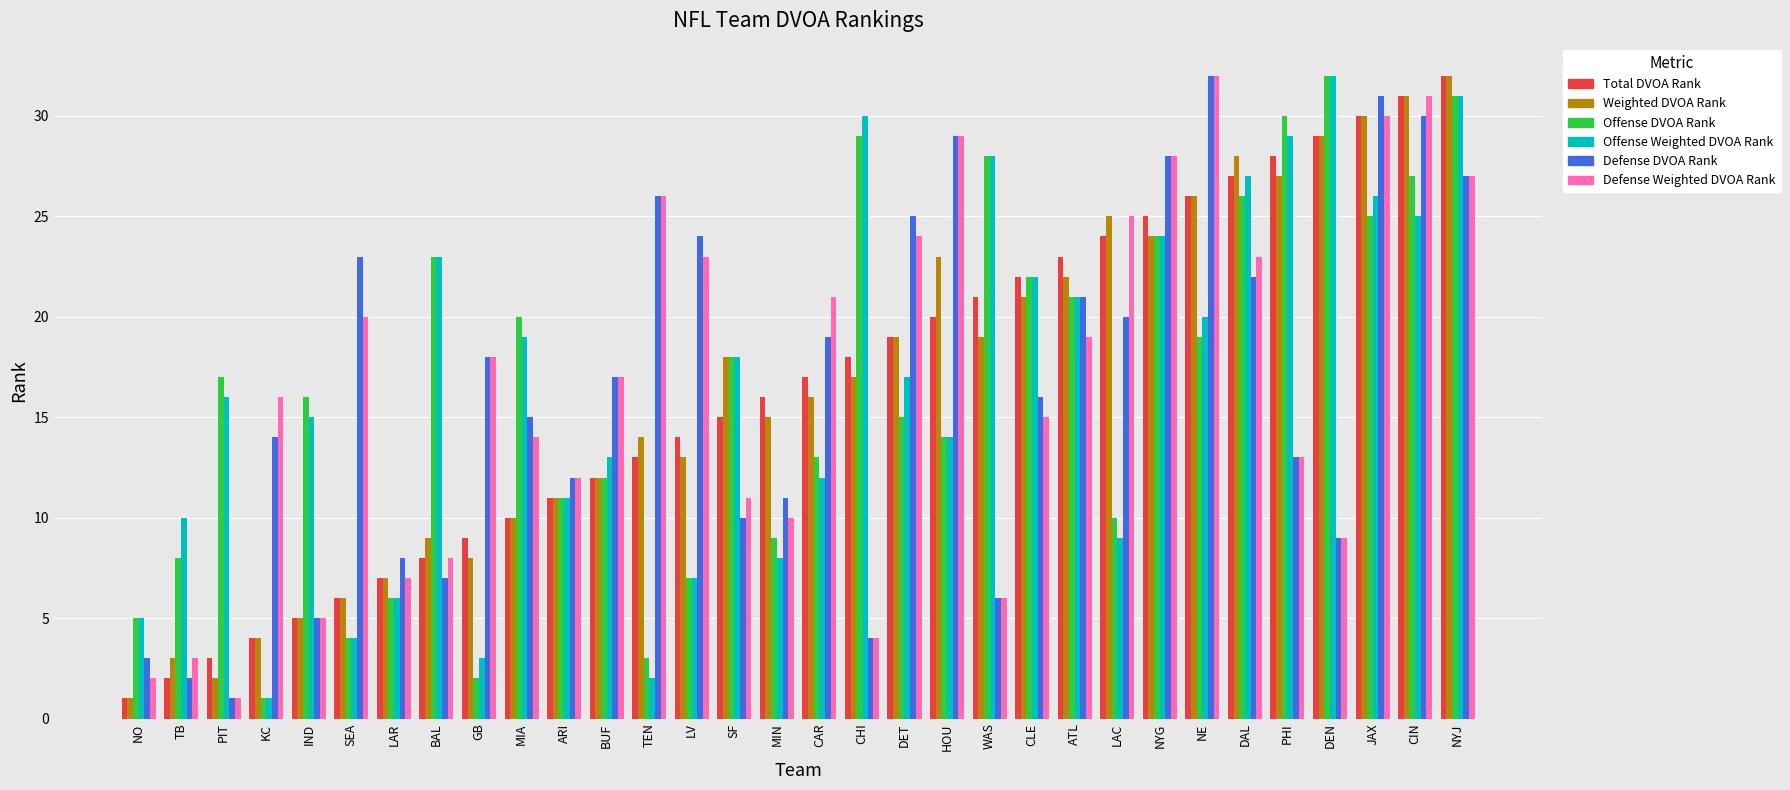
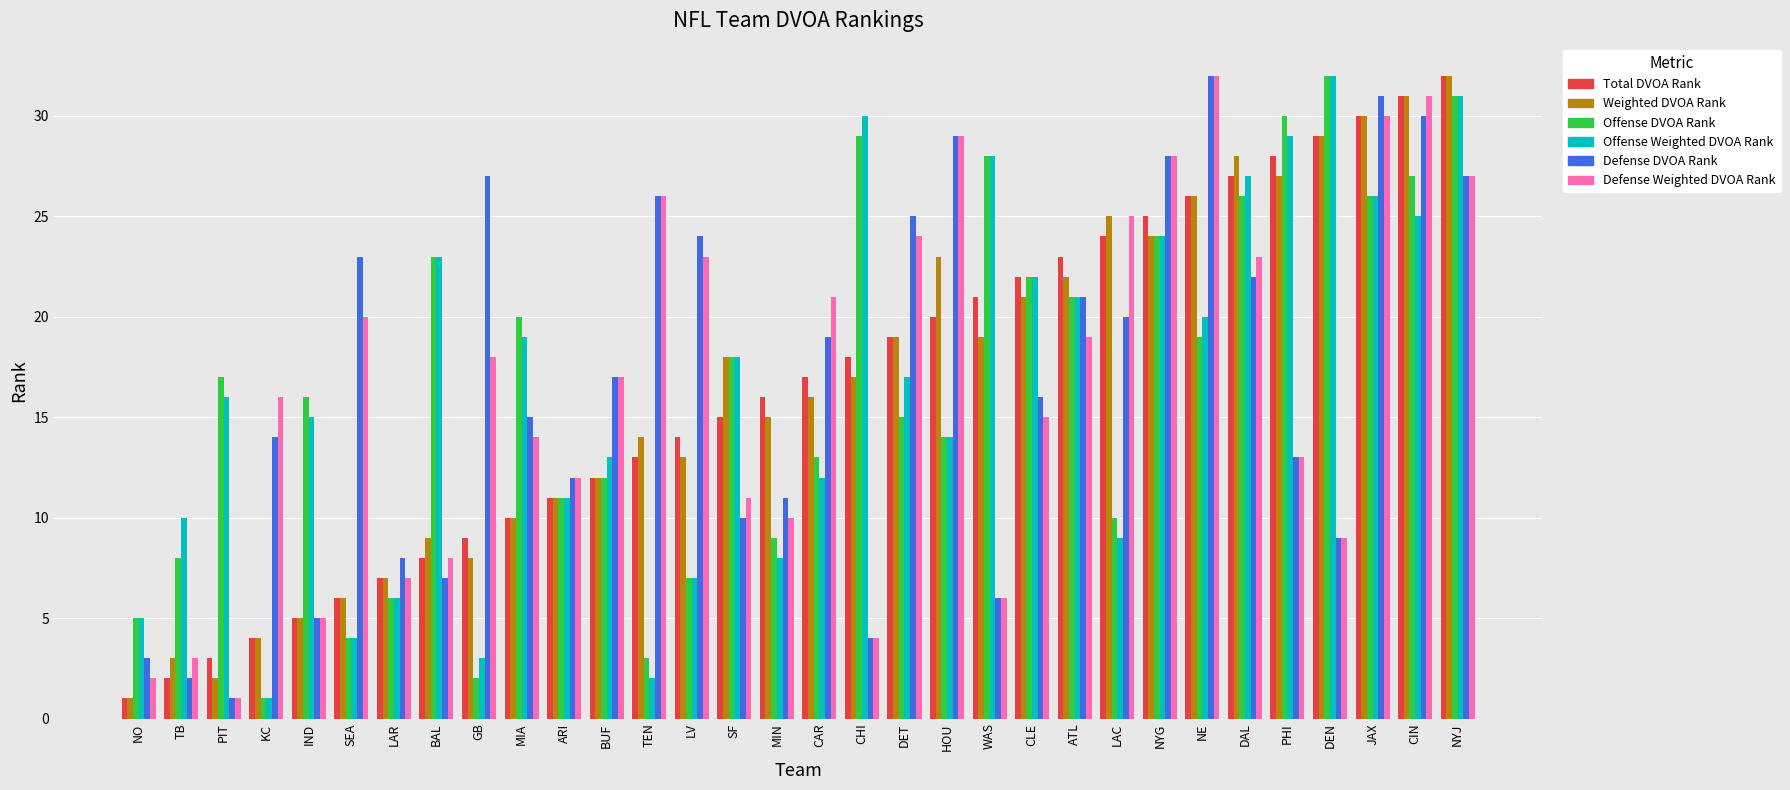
  {
    "Total DVOA Rank": {
      "NO": 1,
      "TB": 2,
      "PIT": 3,
      "KC": 4,
      "IND": 5,
      "SEA": 6,
      "LAR": 7,
      "BAL": 8,
      "GB": 9,
      "MIA": 10,
      "ARI": 11,
      "BUF": 12,
      "TEN": 13,
      "LV": 14,
      "SF": 15,
      "MIN": 16,
      "CAR": 17,
      "CHI": 18,
      "DET": 19,
      "HOU": 20,
      "WAS": 21,
      "CLE": 22,
      "ATL": 23,
      "LAC": 24,
      "NYG": 25,
      "NE": 26,
      "DAL": 27,
      "PHI": 28,
      "DEN": 29,
      "JAX": 30,
      "CIN": 31,
      "NYJ": 32
    },
    "Weighted DVOA Rank": {
      "NO": 1,
      "TB": 3,
      "PIT": 2,
      "KC": 4,
      "IND": 5,
      "SEA": 6,
      "LAR": 7,
      "BAL": 9,
      "GB": 8,
      "MIA": 10,
      "ARI": 11,
      "BUF": 12,
      "TEN": 14,
      "LV": 13,
      "SF": 18,
      "MIN": 15,
      "CAR": 16,
      "CHI": 17,
      "DET": 19,
      "HOU": 23,
      "WAS": 19,
      "CLE": 21,
      "ATL": 22,
      "LAC": 25,
      "NYG": 24,
      "NE": 26,
      "DAL": 28,
      "PHI": 27,
      "DEN": 29,
      "JAX": 30,
      "CIN": 31,
      "NYJ": 32
    },
    "Offense DVOA Rank": {
      "NO": 5,
      "TB": 8,
      "PIT": 17,
      "KC": 1,
      "IND": 16,
      "SEA": 4,
      "LAR": 6,
      "BAL": 23,
      "GB": 2,
      "MIA": 20,
      "ARI": 11,
      "BUF": 12,
      "TEN": 3,
      "LV": 7,
      "SF": 18,
      "MIN": 9,
      "CAR": 13,
      "CHI": 29,
      "DET": 15,
      "HOU": 14,
      "WAS": 28,
      "CLE": 22,
      "ATL": 21,
      "LAC": 10,
      "NYG": 24,
      "NE": 19,
      "DAL": 26,
      "PHI": 30,
      "DEN": 32,
-     "JAX": 25,
+     "JAX": 26,
      "CIN": 27,
      "NYJ": 31
    },
    "Offense Weighted DVOA Rank": {
      "NO": 5,
      "TB": 10,
      "PIT": 16,
      "KC": 1,
      "IND": 15,
      "SEA": 4,
      "LAR": 6,
      "BAL": 23,
      "GB": 3,
      "MIA": 19,
      "ARI": 11,
      "BUF": 13,
      "TEN": 2,
      "LV": 7,
      "SF": 18,
      "MIN": 8,
      "CAR": 12,
      "CHI": 30,
      "DET": 17,
      "HOU": 14,
      "WAS": 28,
      "CLE": 22,
      "ATL": 21,
      "LAC": 9,
      "NYG": 24,
      "NE": 20,
      "DAL": 27,
      "PHI": 29,
      "DEN": 32,
      "JAX": 26,
      "CIN": 25,
      "NYJ": 31
    },
    "Defense DVOA Rank": {
      "NO": 3,
      "TB": 2,
      "PIT": 1,
      "KC": 14,
      "IND": 5,
      "SEA": 23,
      "LAR": 8,
      "BAL": 7,
-     "GB": 18,
+     "GB": 27,
      "MIA": 15,
      "ARI": 12,
      "BUF": 17,
      "TEN": 26,
      "LV": 24,
      "SF": 10,
      "MIN": 11,
      "CAR": 19,
      "CHI": 4,
      "DET": 25,
      "HOU": 29,
      "WAS": 6,
      "CLE": 16,
      "ATL": 21,
      "LAC": 20,
      "NYG": 28,
      "NE": 32,
      "DAL": 22,
      "PHI": 13,
      "DEN": 9,
      "JAX": 31,
      "CIN": 30,
      "NYJ": 27
    },
    "Defense Weighted DVOA Rank": {
      "NO": 2,
      "TB": 3,
      "PIT": 1,
      "KC": 16,
      "IND": 5,
      "SEA": 20,
      "LAR": 7,
      "BAL": 8,
      "GB": 18,
      "MIA": 14,
      "ARI": 12,
      "BUF": 17,
      "TEN": 26,
      "LV": 23,
      "SF": 11,
      "MIN": 10,
      "CAR": 21,
      "CHI": 4,
      "DET": 24,
      "HOU": 29,
      "WAS": 6,
      "CLE": 15,
      "ATL": 19,
      "LAC": 25,
      "NYG": 28,
      "NE": 32,
      "DAL": 23,
      "PHI": 13,
      "DEN": 9,
      "JAX": 30,
      "CIN": 31,
      "NYJ": 27
    }
  }
